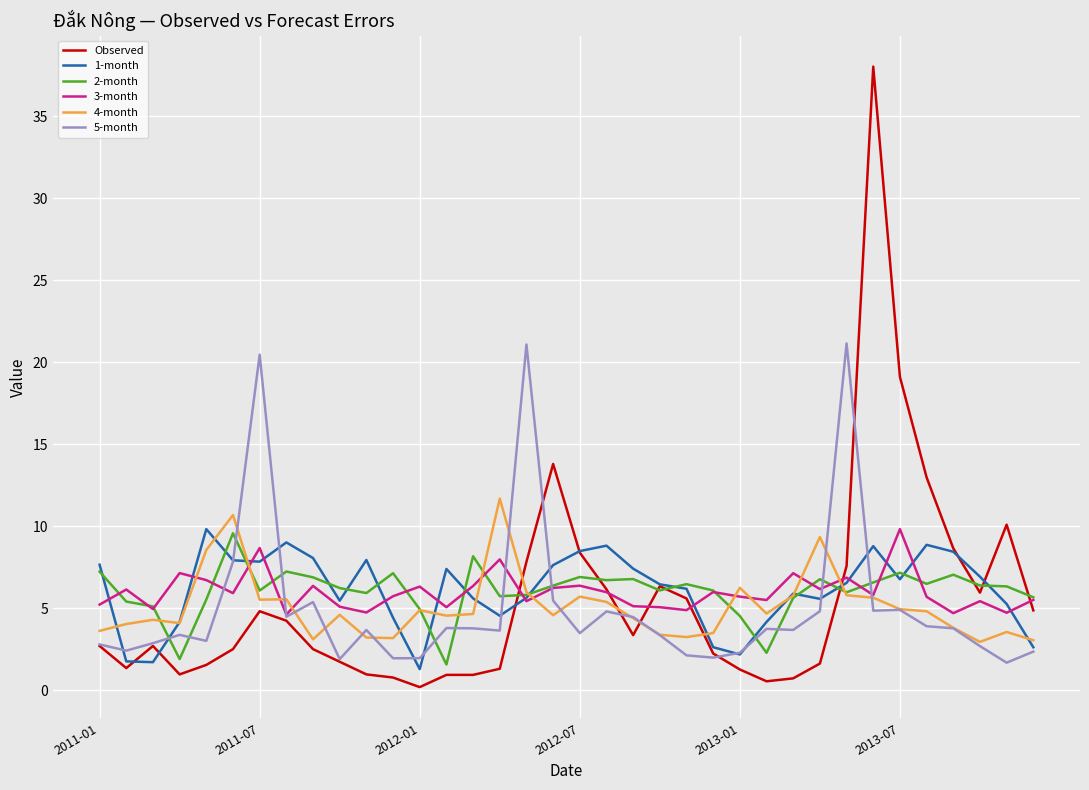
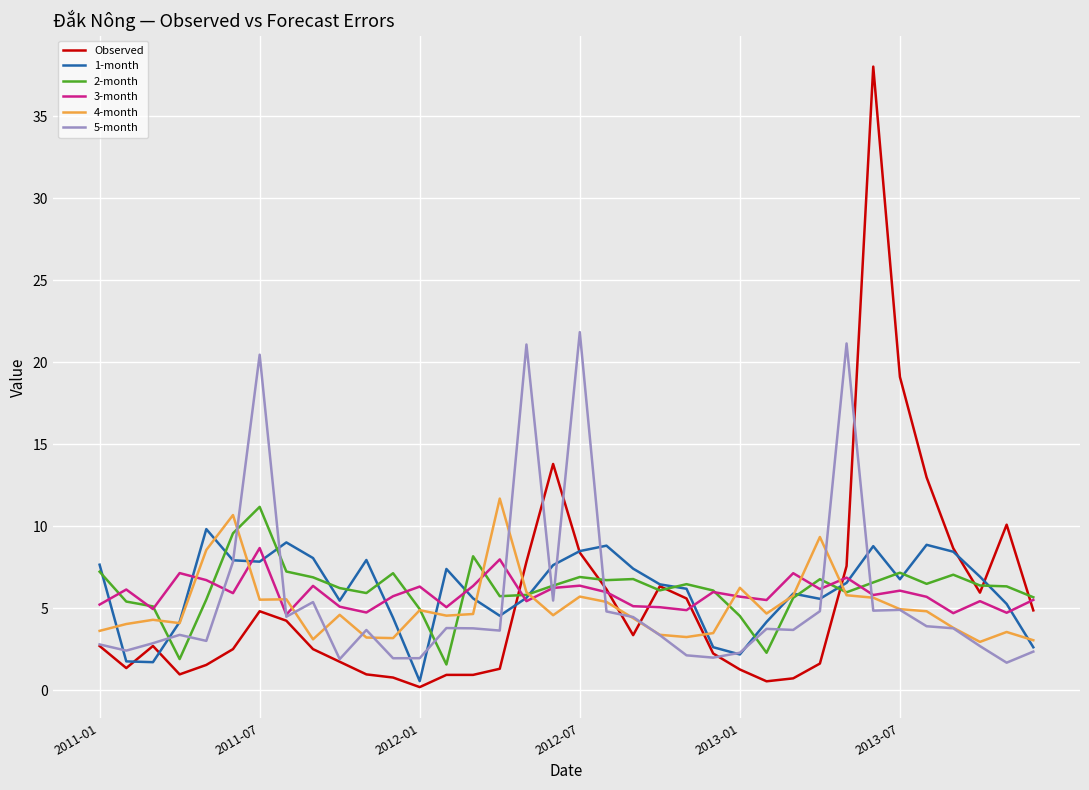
  {
    "Observed": {
      "2011-07": 4.8,
      "2012-01": 0.2,
      "2013-01": 1.3,
      "2013-07": 19.1
    },
    "1-month": {
      "2011-01": 7.6,
      "2011-07": 7.8,
-     "2012-01": 1.3,
+     "2012-01": 0.5,
      "2013-07": 6.8
    },
    "2-month": {
      "2011-01": 7.2,
-     "2011-07": 6.1,
+     "2011-07": 11.2,
      "2012-07": 6.9,
      "2013-01": 4.5,
      "2013-07": 7.2
    },
    "3-month": {
      "2011-01": 5.2,
      "2011-07": 8.7,
      "2012-01": 6.3,
      "2012-07": 6.4,
      "2013-01": 5.7,
-     "2013-07": 9.8
+     "2013-07": 6.1
    },
    "4-month": {
      "2011-01": 3.6,
      "2011-07": 5.5,
      "2012-07": 5.7,
      "2013-01": 6.2
    },
    "5-month": {
      "2011-07": 20.4,
      "2012-01": 1.9,
-     "2012-07": 3.5
+     "2012-07": 21.8
    }
  }
